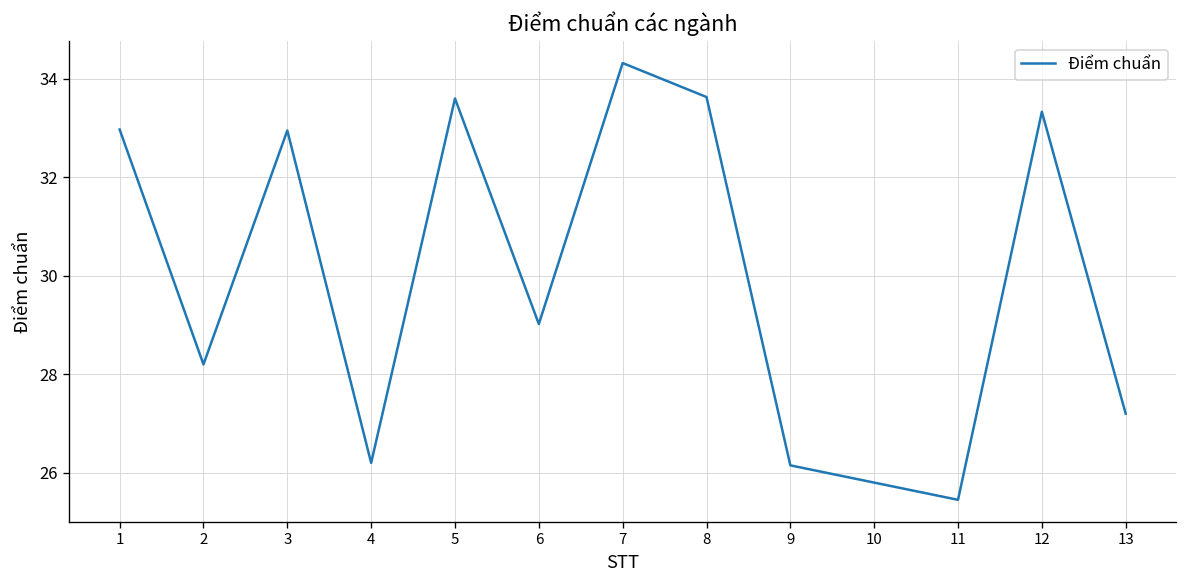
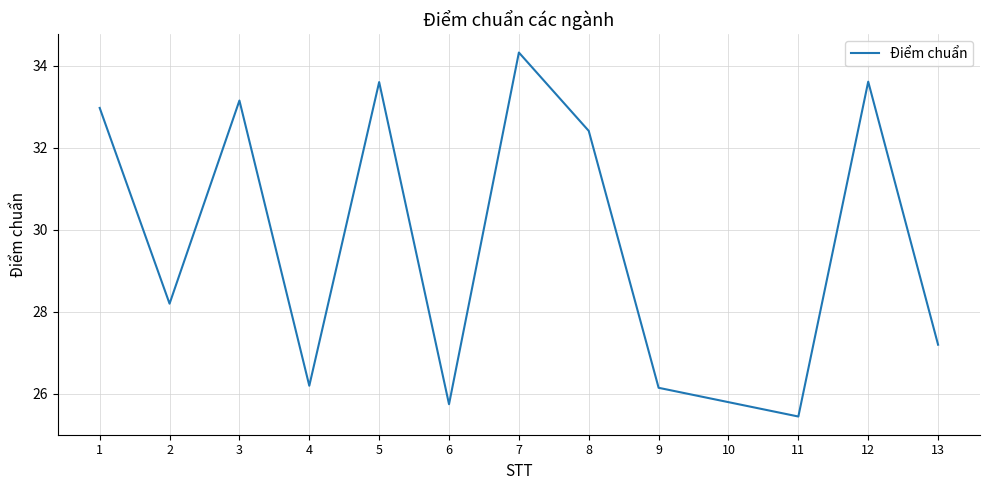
  {
    "1": 33.0,
    "2": 28.2,
-   "3": 33.0,
+   "3": 33.2,
    "4": 26.2,
    "5": 33.6,
-   "6": 29.0,
+   "6": 25.8,
    "7": 34.3,
-   "8": 33.6,
+   "8": 32.4,
    "9": 26.2,
    "10": 25.8,
    "11": 25.5,
-   "12": 33.3,
+   "12": 33.6,
    "13": 27.2
  }
